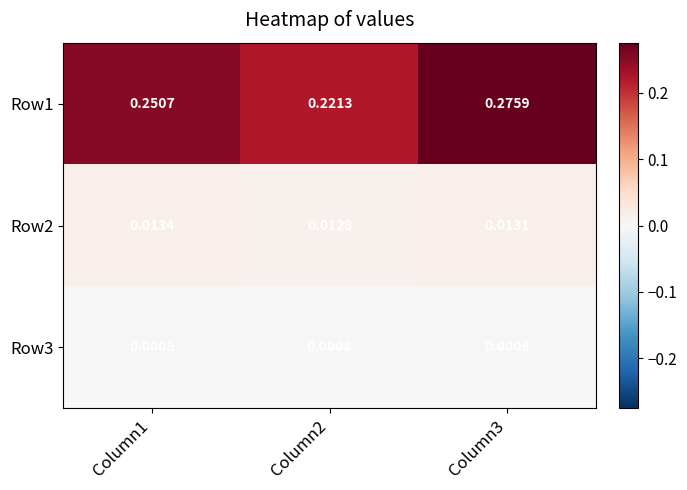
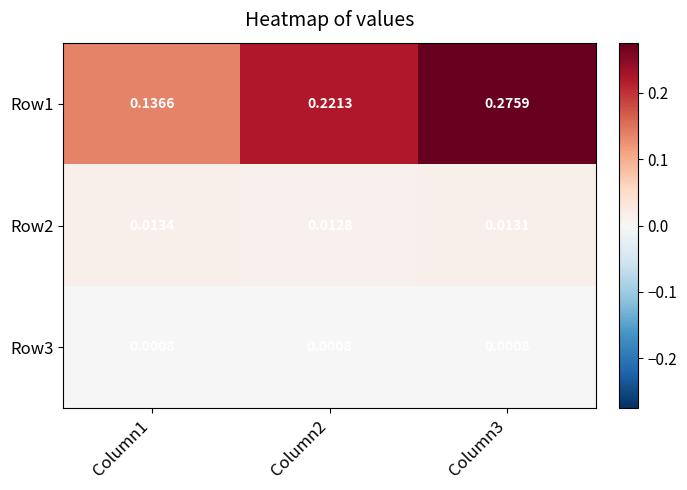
  {
    "Row1": {
-     "Column1": 0.2507,
+     "Column1": 0.1366,
      "Column2": 0.2213,
      "Column3": 0.2759
    }
  }
